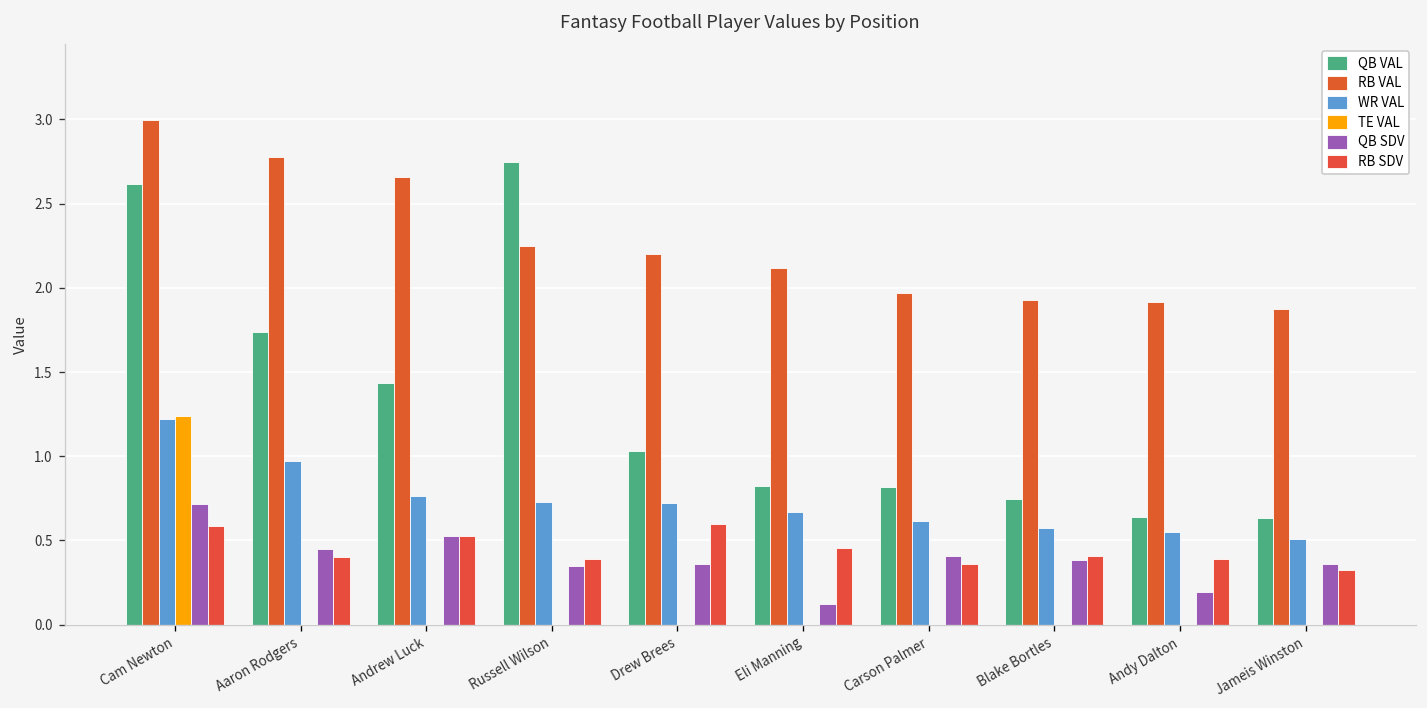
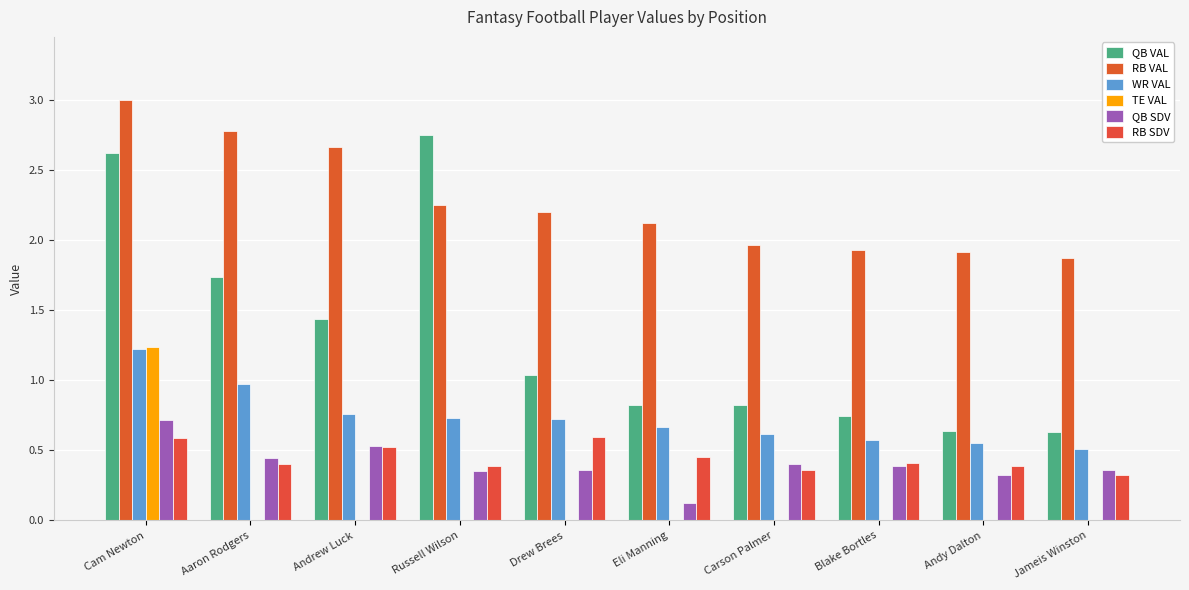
  {
    "QB VAL": {
      "Cam Newton": 2.62,
      "Aaron Rodgers": 1.74,
      "Andrew Luck": 1.43,
      "Russell Wilson": 2.75,
      "Drew Brees": 1.03,
      "Eli Manning": 0.82,
      "Carson Palmer": 0.82,
      "Blake Bortles": 0.74,
      "Andy Dalton": 0.64,
      "Jameis Winston": 0.63
    },
    "WR VAL": {
      "Cam Newton": 1.22,
      "Aaron Rodgers": 0.97,
      "Andrew Luck": 0.76,
      "Russell Wilson": 0.73,
      "Drew Brees": 0.72,
      "Eli Manning": 0.67,
      "Carson Palmer": 0.61,
      "Blake Bortles": 0.57,
      "Andy Dalton": 0.55,
      "Jameis Winston": 0.51
    },
    "TE VAL": {
      "Cam Newton": 1.24,
      "Aaron Rodgers": 0.00,
      "Andrew Luck": 0.00,
      "Russell Wilson": 0.00,
      "Drew Brees": 0.00,
      "Eli Manning": 0.00,
      "Carson Palmer": 0.00,
      "Blake Bortles": 0.00,
      "Andy Dalton": 0.00,
      "Jameis Winston": 0.00
    },
    "QB SDV": {
      "Cam Newton": 0.72,
      "Aaron Rodgers": 0.45,
      "Andrew Luck": 0.53,
      "Russell Wilson": 0.35,
      "Drew Brees": 0.36,
      "Eli Manning": 0.13,
      "Carson Palmer": 0.40,
      "Blake Bortles": 0.39,
-     "Andy Dalton": 0.20,
+     "Andy Dalton": 0.32,
      "Jameis Winston": 0.36
    }
  }
